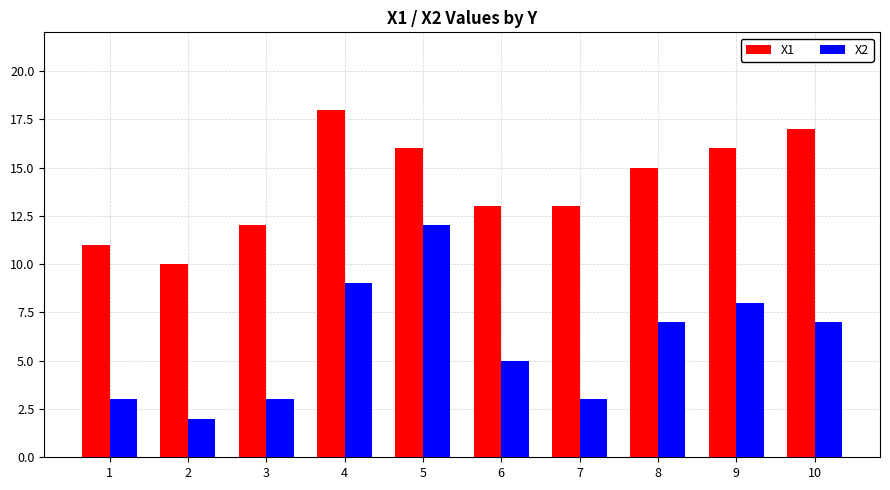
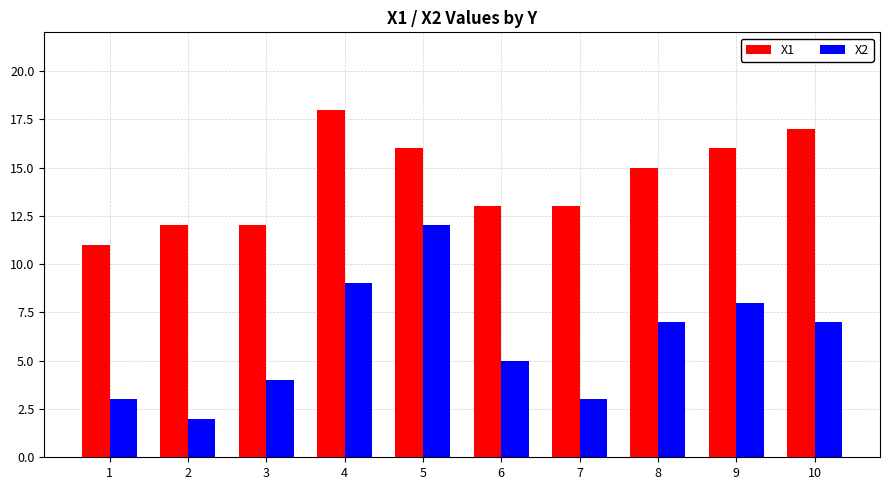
  {
    "X1": {
      "1": 11,
-     "2": 10,
+     "2": 12,
      "3": 12,
      "4": 18,
      "5": 16,
      "6": 13,
      "7": 13,
      "8": 15,
      "9": 16,
      "10": 17
    },
    "X2": {
      "1": 3,
      "2": 2,
-     "3": 3,
+     "3": 4,
      "4": 9,
      "5": 12,
      "6": 5,
      "7": 3,
      "8": 7,
      "9": 8,
      "10": 7
    }
  }
